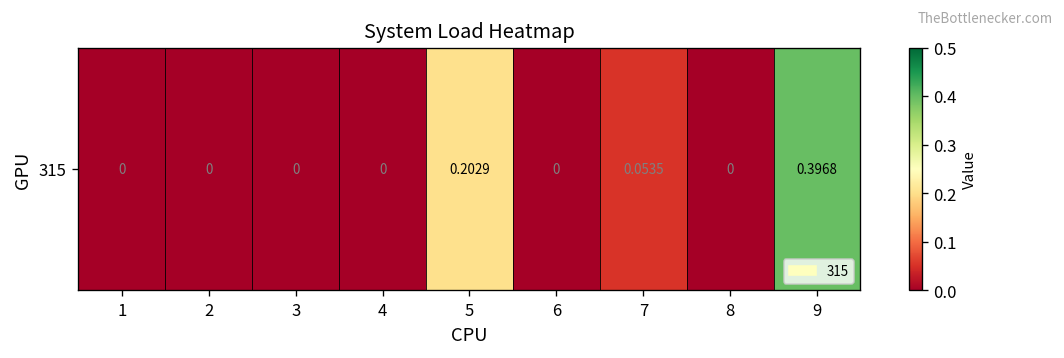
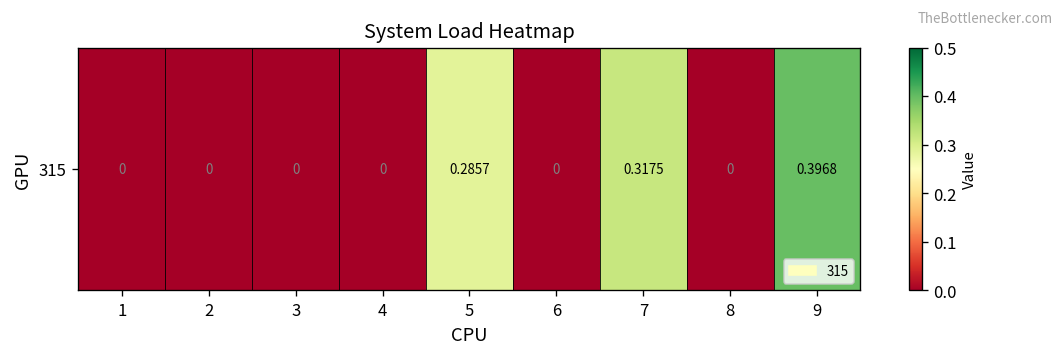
  {
    "315": {
      "1": 0,
      "2": 0,
      "3": 0,
      "4": 0,
-     "5": 0.2029,
+     "5": 0.2857,
      "6": 0,
-     "7": 0.0535,
+     "7": 0.3175,
      "8": 0,
      "9": 0.3968
    }
  }
